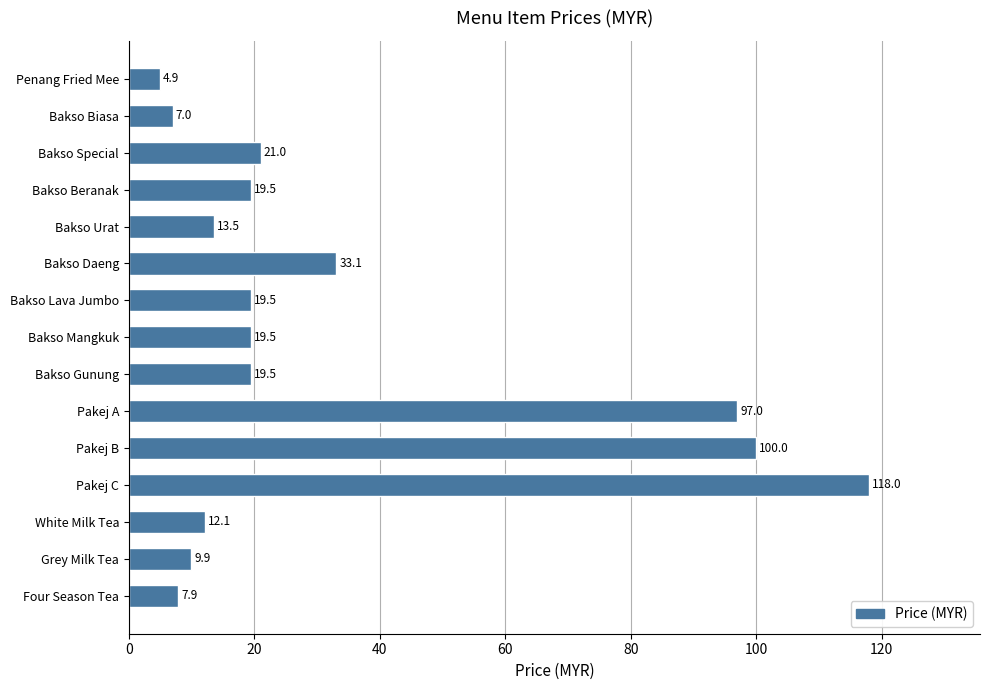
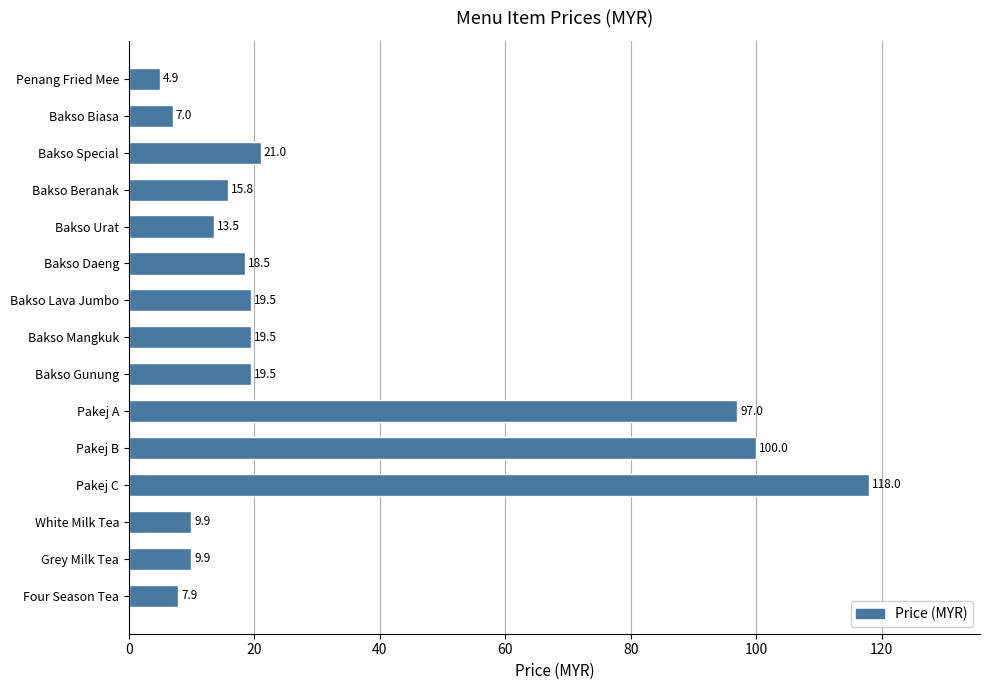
  {
    "Penang Fried Mee": 4.9,
    "Bakso Biasa": 7.0,
    "Bakso Special": 21.0,
-   "Bakso Beranak": 19.5,
+   "Bakso Beranak": 15.8,
    "Bakso Urat": 13.5,
-   "Bakso Daeng": 33.1,
+   "Bakso Daeng": 18.5,
    "Bakso Lava Jumbo": 19.5,
    "Bakso Mangkuk": 19.5,
    "Bakso Gunung": 19.5,
    "Pakej A": 97.0,
    "Pakej B": 100.0,
    "Pakej C": 118.0,
-   "White Milk Tea": 12.1,
+   "White Milk Tea": 9.9,
    "Grey Milk Tea": 9.9,
    "Four Season Tea": 7.9
  }
